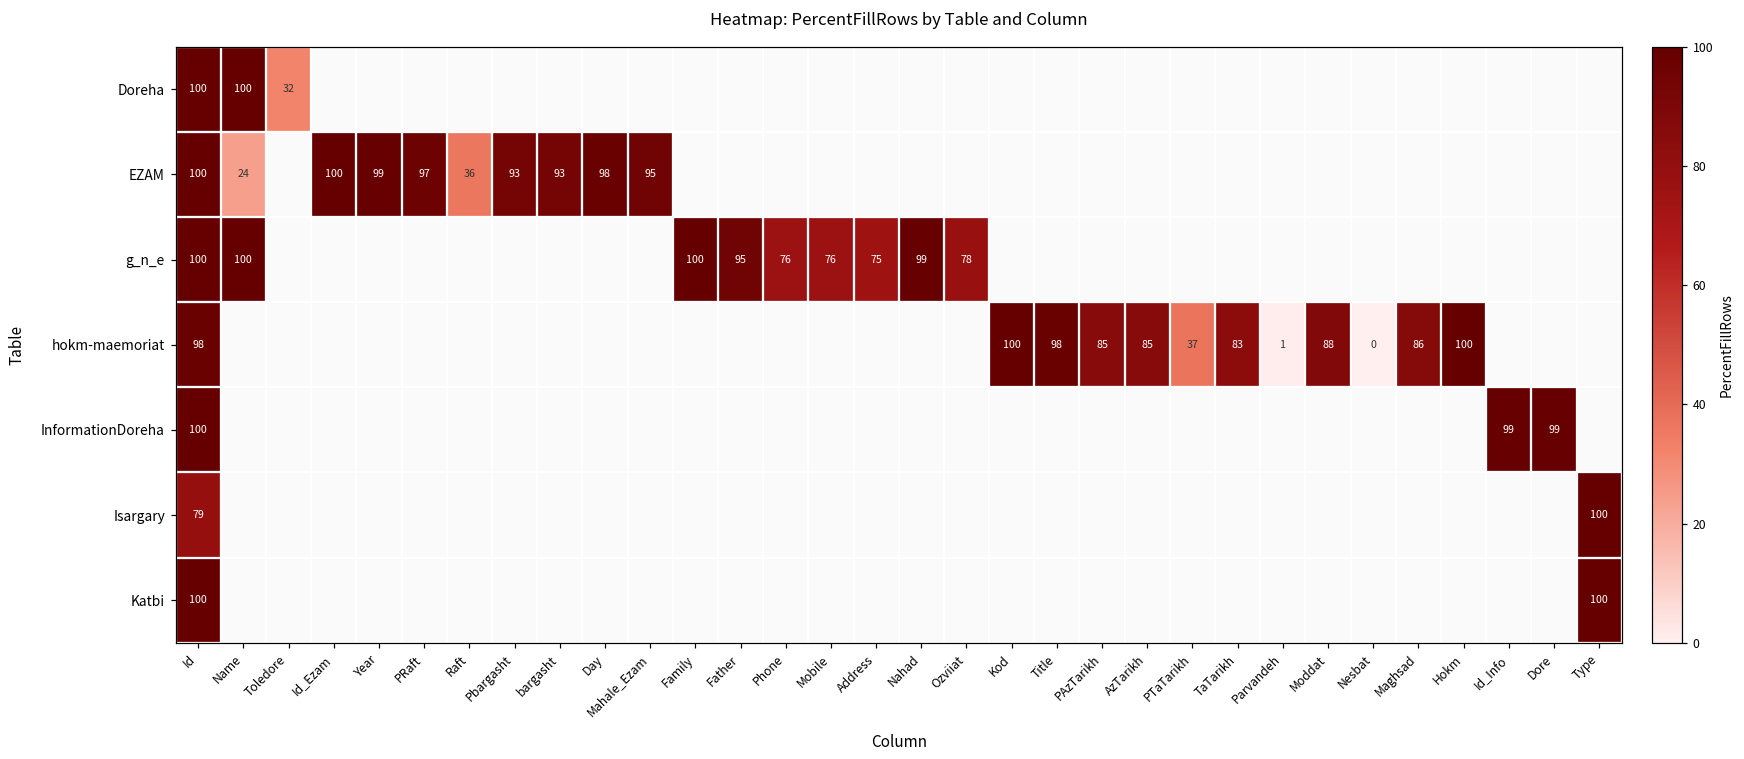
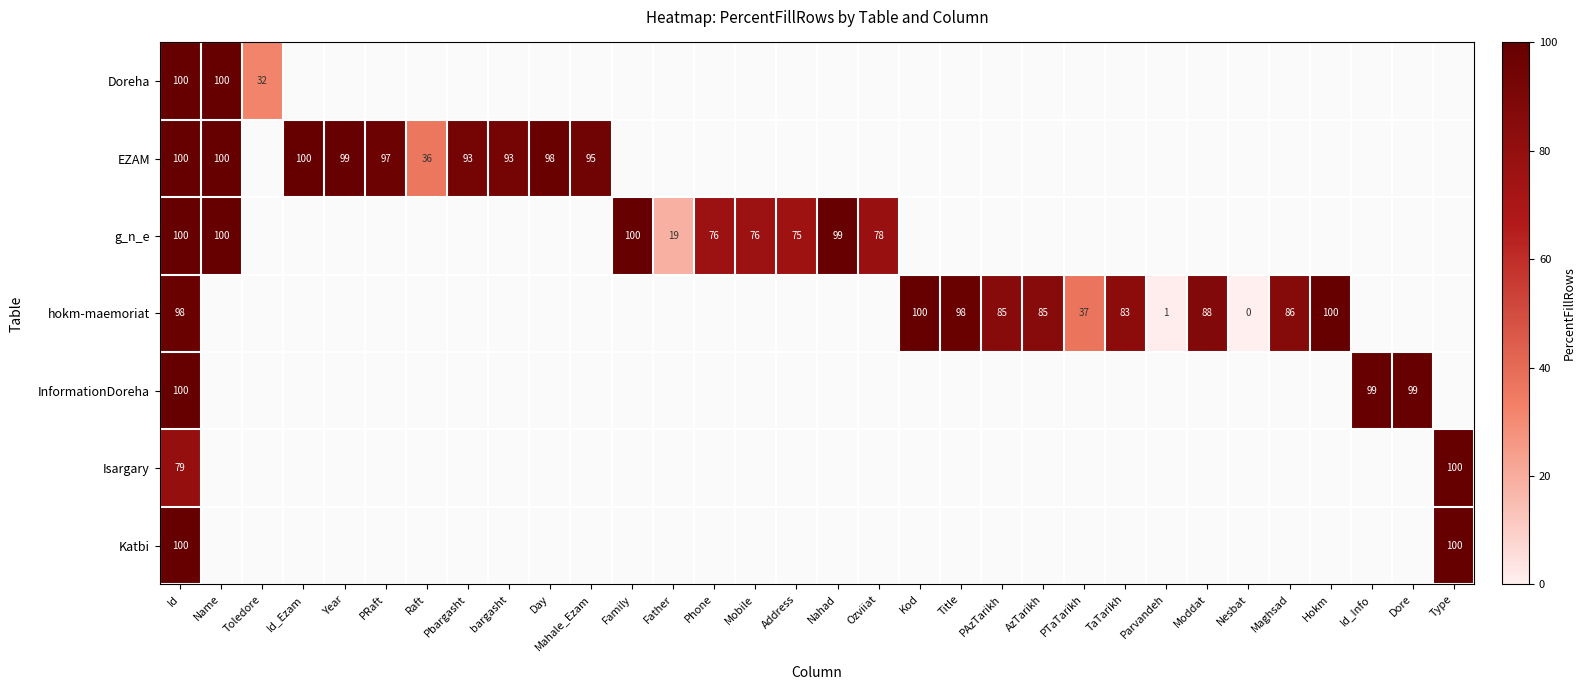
  {
    "Doreha": {
      "Id": 100,
      "Name": 100,
      "Toledore": 32
    },
    "EZAM": {
      "Id": 100,
-     "Name": 24,
+     "Name": 100,
      "Id_Ezam": 100,
      "Year": 99,
      "PRaft": 97,
      "Raft": 36,
      "Pbargasht": 93,
      "bargasht": 93,
      "Day": 98,
      "Mahale_Ezam": 95
    },
    "g_n_e": {
      "Id": 100,
      "Name": 100,
      "Family": 100,
-     "Father": 95,
+     "Father": 19,
      "Phone": 76,
      "Mobile": 76,
      "Address": 75,
      "Nahad": 99,
      "Ozviiat": 78
    },
    "hokm-maemoriat": {
      "Id": 98,
      "Kod": 100,
      "Title": 98,
      "PAzTarikh": 85,
      "AzTarikh": 85,
      "PTaTarikh": 37,
      "TaTarikh": 83,
      "Parvandeh": 1,
      "Moddat": 88,
      "Nesbat": 0,
      "Maghsad": 86,
      "Hokm": 100
    },
    "InformationDoreha": {
      "Id": 100,
      "Id_Info": 99,
      "Dore": 99
    },
    "Isargary": {
      "Id": 79,
      "Type": 100
    },
    "Katbi": {
      "Id": 100,
      "Type": 100
    }
  }
